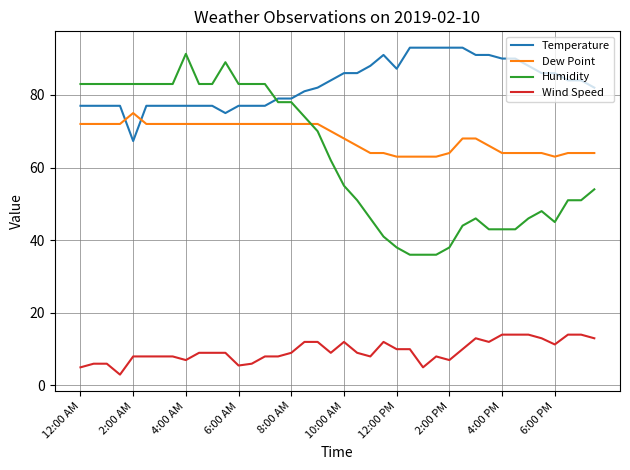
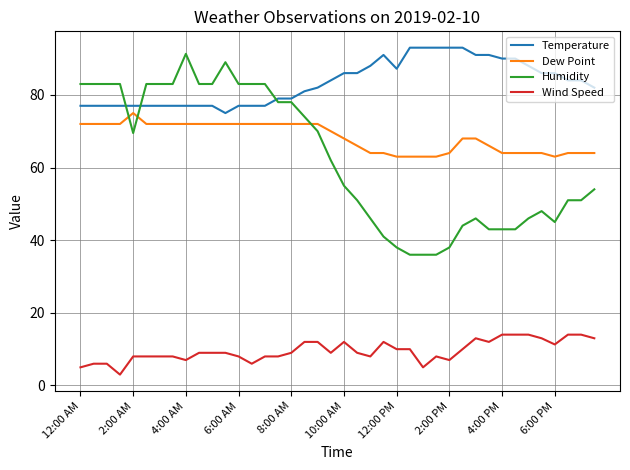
  {
    "Temperature": {
      "12:00 AM": 77,
-     "2:00 AM": 67,
+     "2:00 AM": 77,
      "4:00 AM": 77,
      "6:00 AM": 77,
      "8:00 AM": 79,
      "10:00 AM": 86,
      "12:00 PM": 87,
      "2:00 PM": 93,
      "4:00 PM": 90
    },
    "Dew Point": {
      "12:00 AM": 72,
      "2:00 AM": 75,
      "4:00 AM": 72,
      "6:00 AM": 72,
      "8:00 AM": 72,
      "10:00 AM": 68,
      "12:00 PM": 63,
      "2:00 PM": 64,
      "4:00 PM": 64,
      "6:00 PM": 63
    },
    "Humidity": {
      "12:00 AM": 83,
-     "2:00 AM": 83,
+     "2:00 AM": 70,
      "4:00 AM": 91,
      "6:00 AM": 83,
      "8:00 AM": 78,
      "10:00 AM": 55,
      "12:00 PM": 38,
      "2:00 PM": 38,
      "4:00 PM": 43,
      "6:00 PM": 45
    },
    "Wind Speed": {
      "12:00 AM": 5,
      "2:00 AM": 8,
      "4:00 AM": 7,
-     "6:00 AM": 6,
+     "6:00 AM": 8,
      "8:00 AM": 9,
      "10:00 AM": 12,
      "12:00 PM": 10,
      "2:00 PM": 7,
      "4:00 PM": 14,
      "6:00 PM": 11
    }
  }
